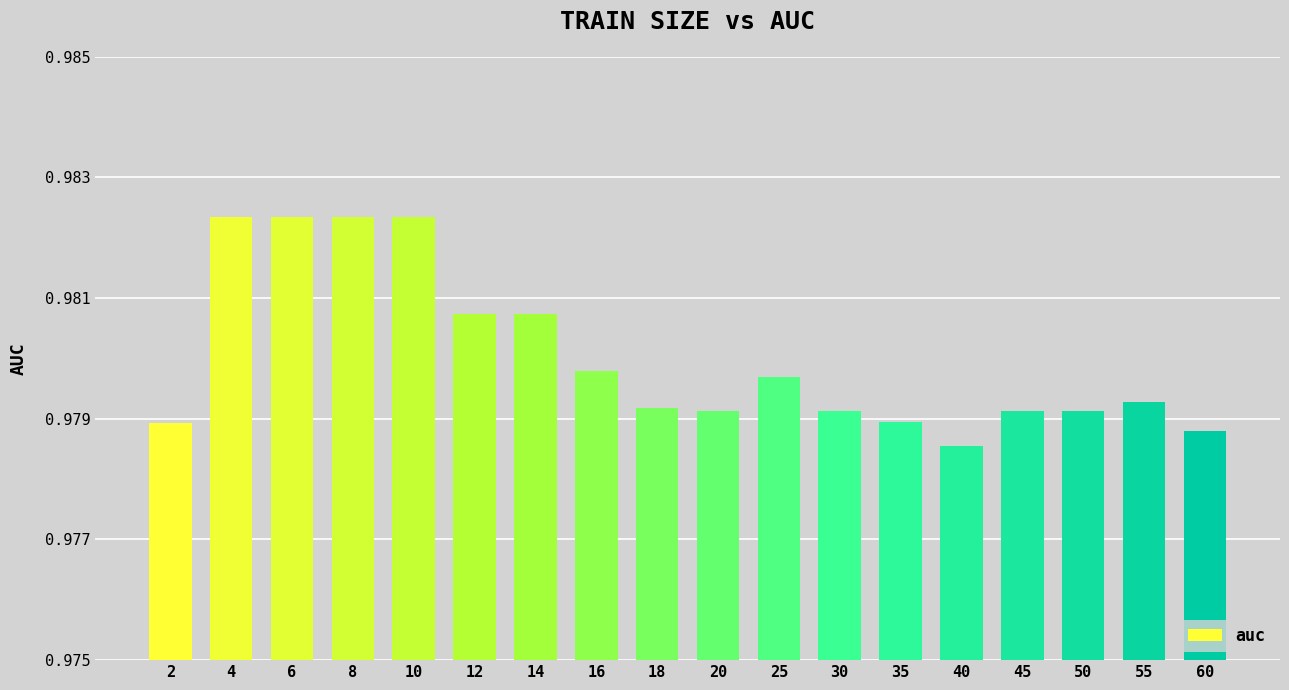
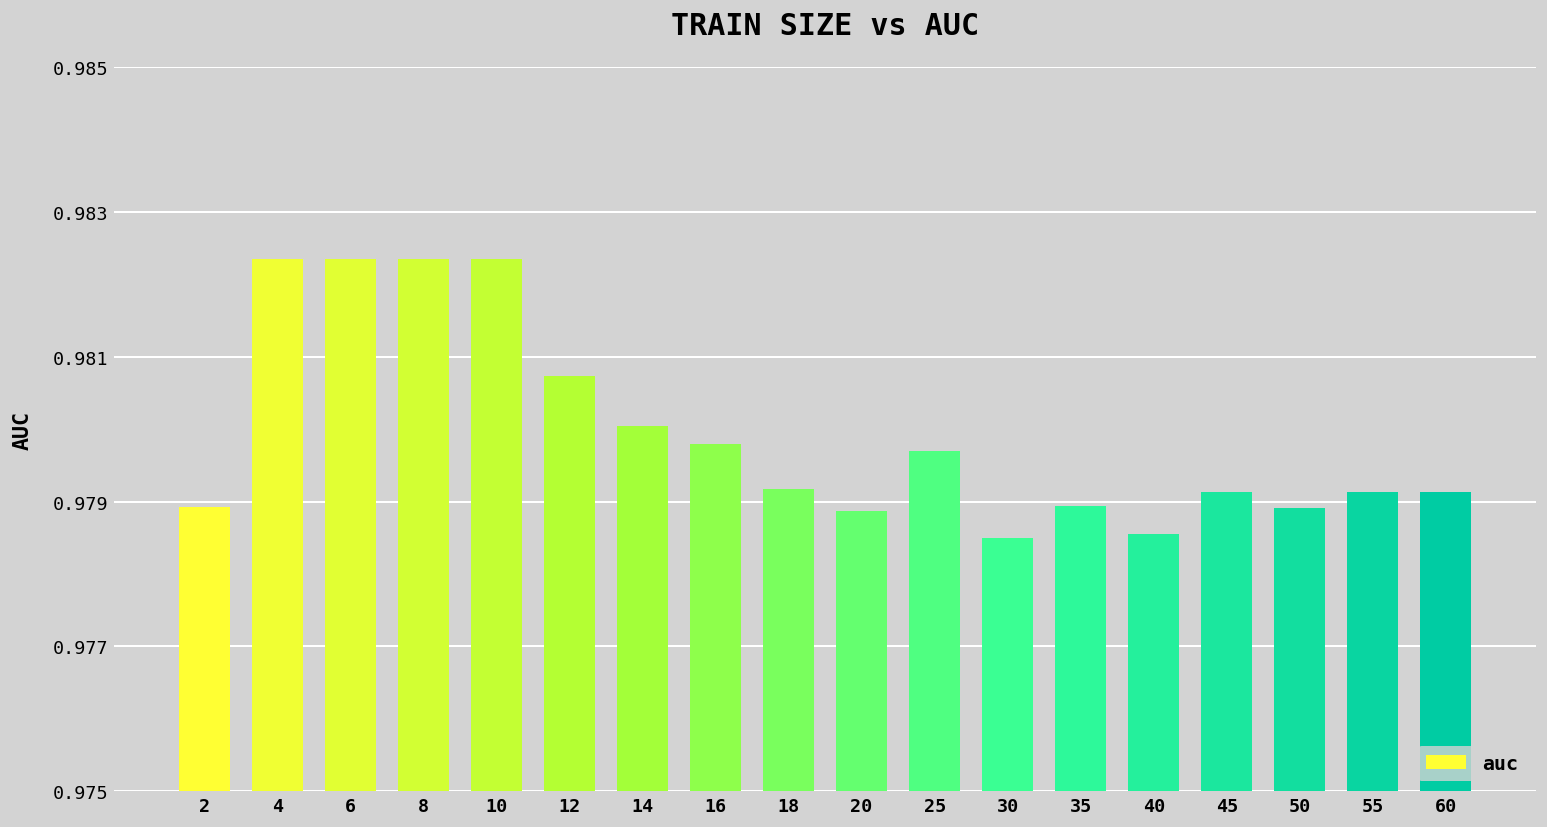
  {
    "2": 0.9789,
    "4": 0.9823,
    "6": 0.9823,
    "8": 0.9823,
    "10": 0.9823,
    "12": 0.9807,
-   "14": 0.9807,
+   "14": 0.9800,
    "16": 0.9798,
    "18": 0.9792,
-   "20": 0.9791,
+   "20": 0.9789,
    "25": 0.9797,
-   "30": 0.9791,
+   "30": 0.9785,
    "35": 0.9789,
    "40": 0.9786,
    "45": 0.9791,
-   "50": 0.9791,
-   "55": 0.9793,
-   "60": 0.9788
+   "50": 0.9789,
+   "55": 0.9791,
+   "60": 0.9791
  }
